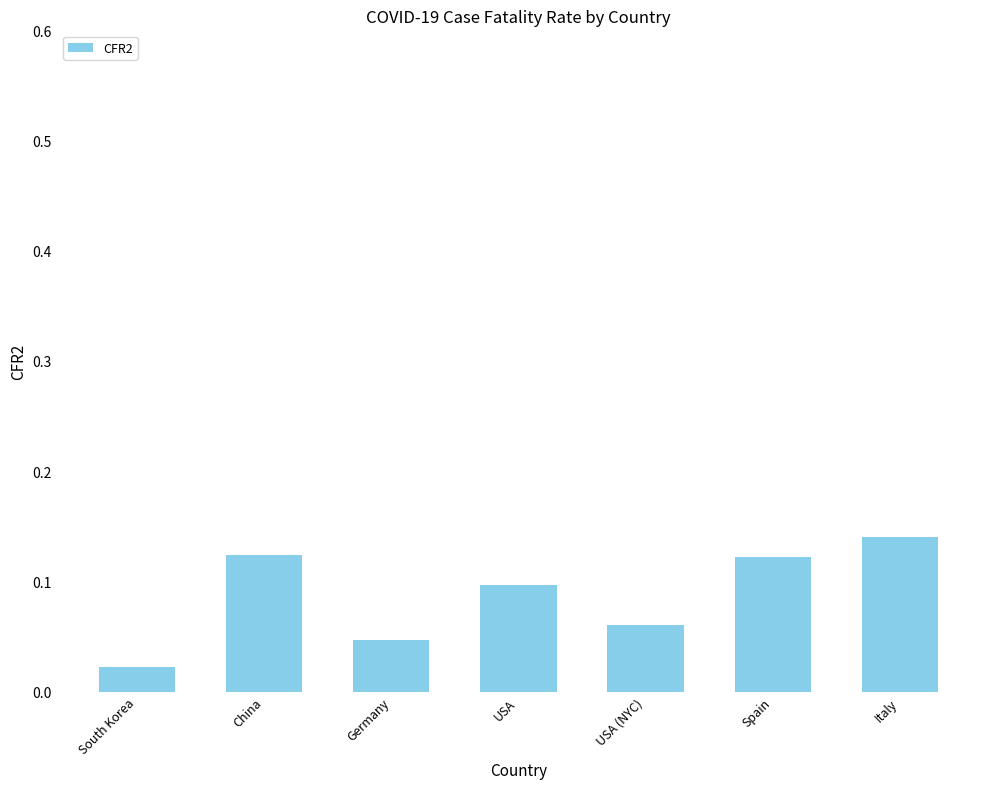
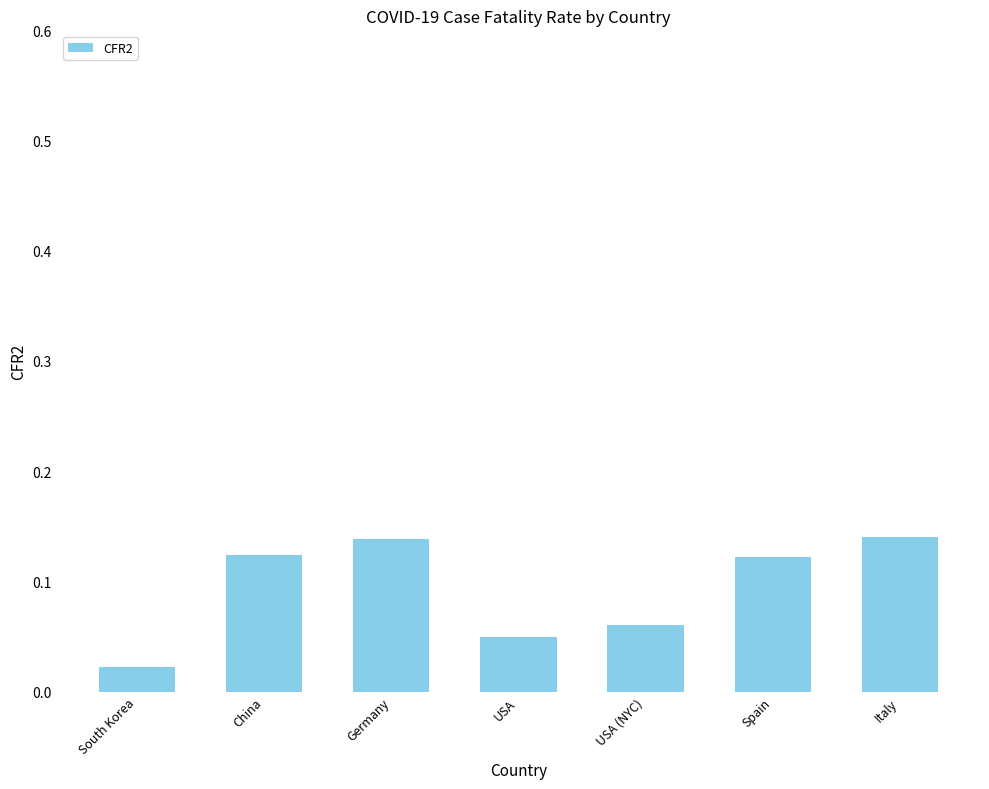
  {
    "South Korea": 0.022,
    "China": 0.124,
-   "Germany": 0.047,
-   "USA": 0.097,
+   "Germany": 0.139,
+   "USA": 0.050,
    "USA (NYC)": 0.060,
    "Spain": 0.122,
    "Italy": 0.140
  }
